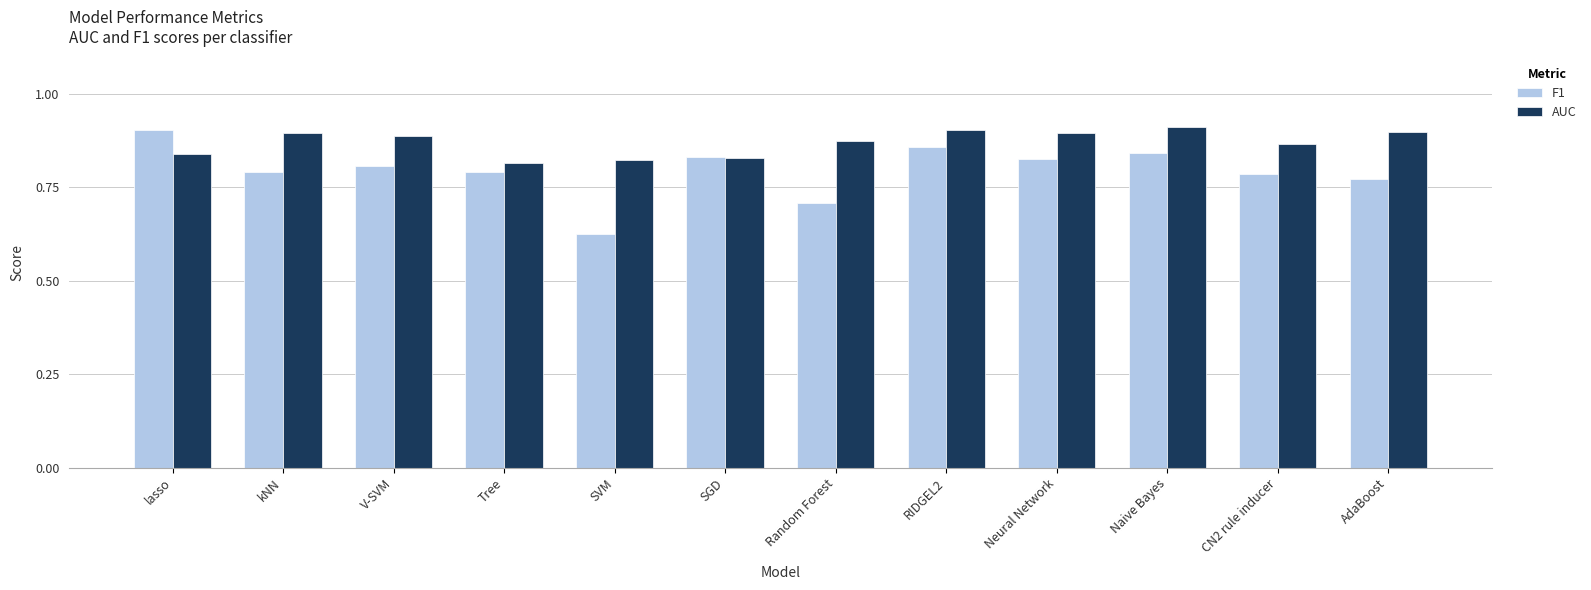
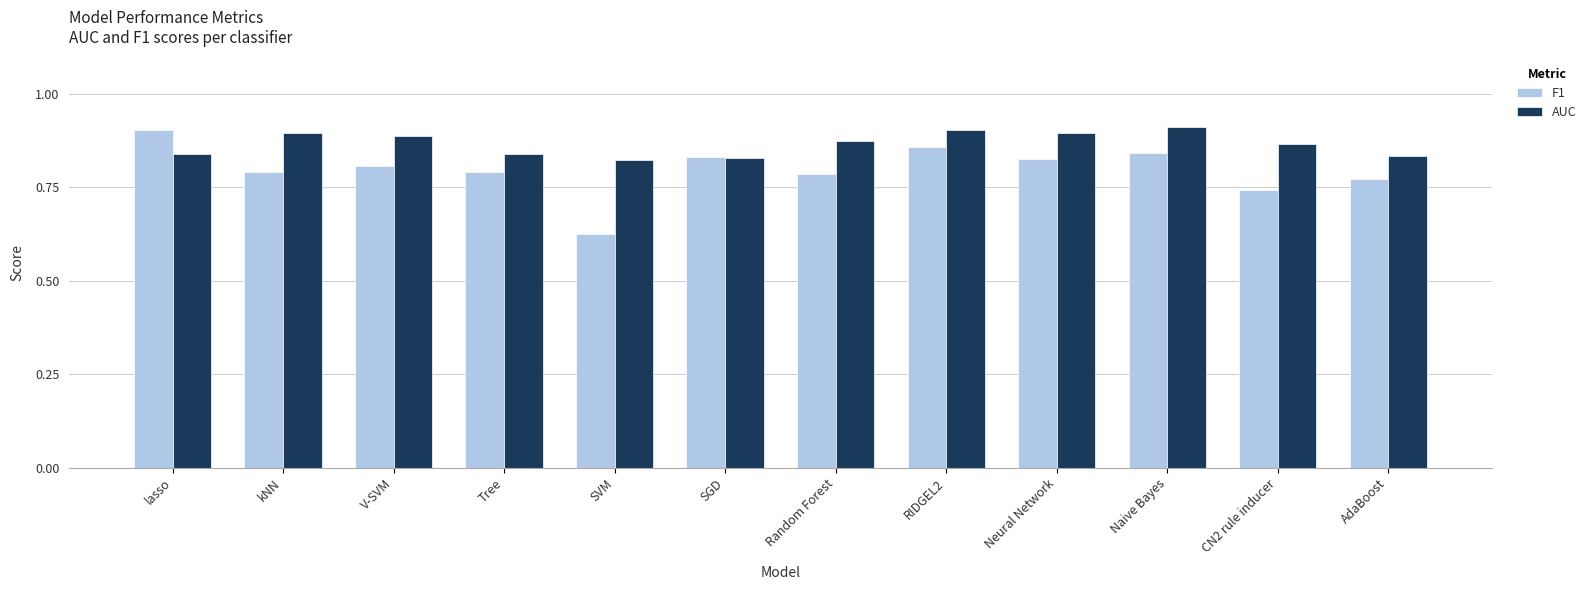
  {
    "F1": {
      "lasso": 0.90,
      "kNN": 0.79,
      "V-SVM": 0.81,
      "Tree": 0.79,
      "SVM": 0.62,
      "SGD": 0.83,
-     "Random Forest": 0.71,
+     "Random Forest": 0.79,
      "RIDGEL2": 0.86,
      "Neural Network": 0.83,
      "Naive Bayes": 0.84,
-     "CN2 rule inducer": 0.79,
+     "CN2 rule inducer": 0.74,
      "AdaBoost": 0.77
    },
    "AUC": {
      "lasso": 0.84,
      "kNN": 0.89,
      "V-SVM": 0.89,
-     "Tree": 0.81,
+     "Tree": 0.84,
      "SVM": 0.82,
      "SGD": 0.83,
      "Random Forest": 0.87,
      "RIDGEL2": 0.90,
      "Neural Network": 0.90,
      "Naive Bayes": 0.91,
      "CN2 rule inducer": 0.87,
-     "AdaBoost": 0.90
+     "AdaBoost": 0.83
    }
  }
